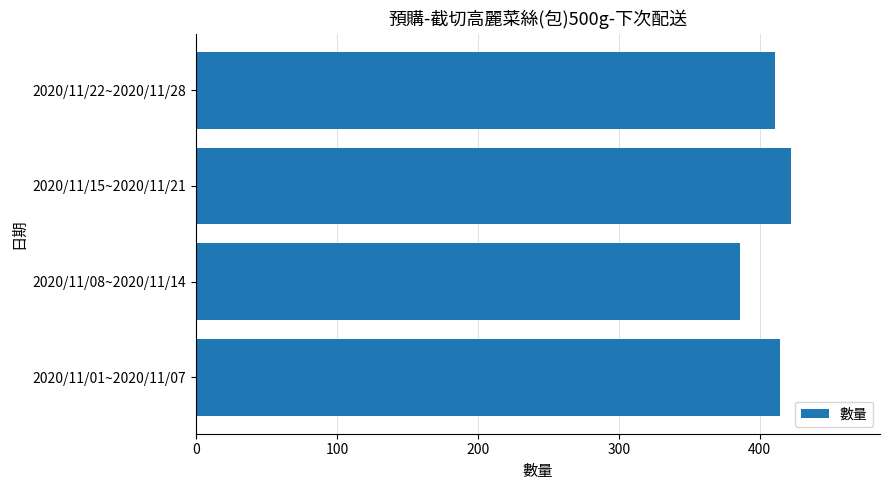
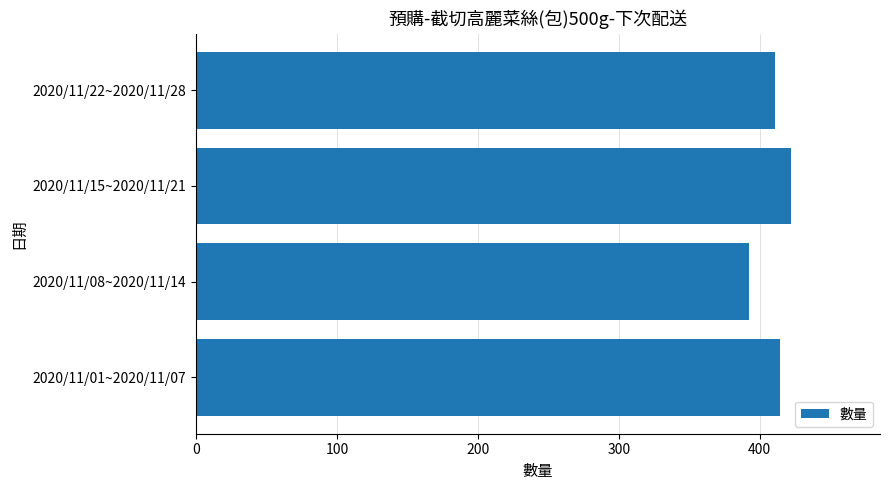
  {
    "2020/11/22~2020/11/28": 411,
    "2020/11/15~2020/11/21": 422,
-   "2020/11/08~2020/11/14": 386,
+   "2020/11/08~2020/11/14": 392,
    "2020/11/01~2020/11/07": 414
  }
